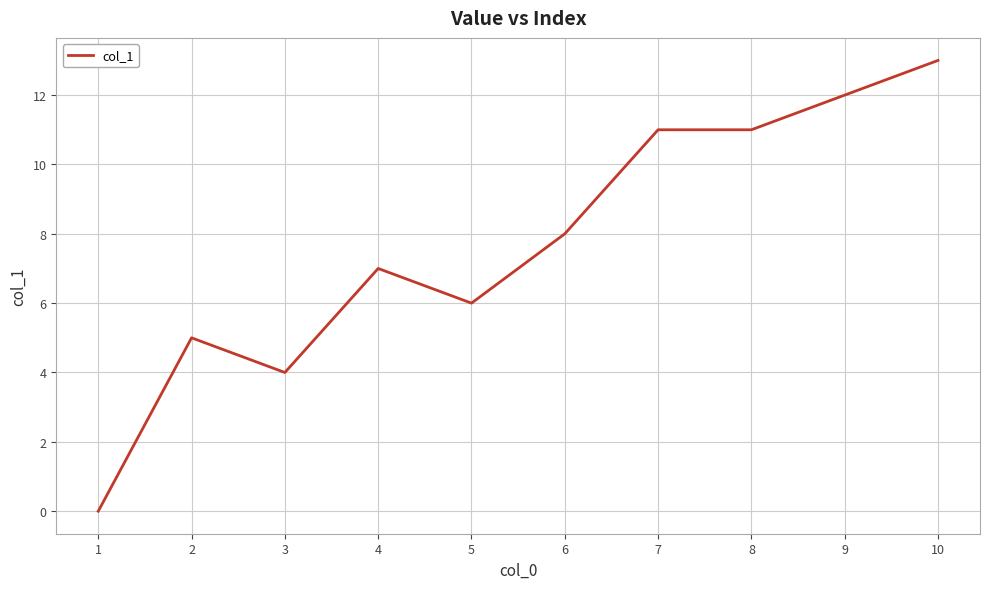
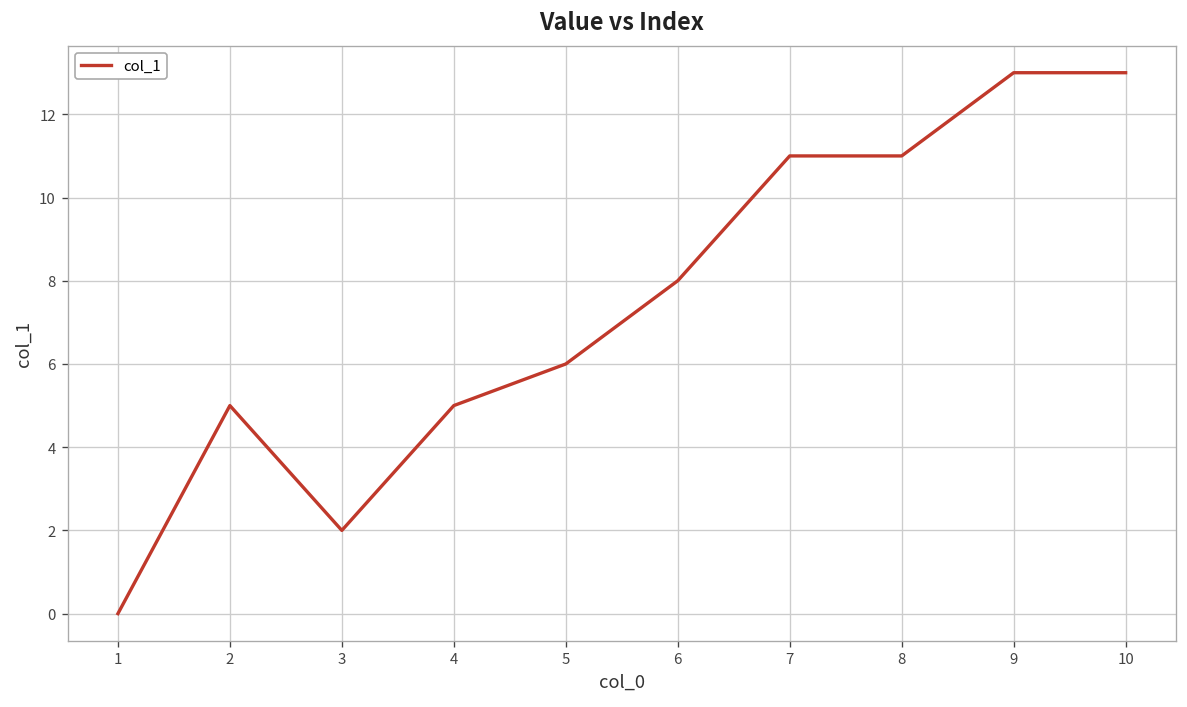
  {
    "1": 0,
    "2": 5,
-   "3": 4,
-   "4": 7,
+   "3": 2,
+   "4": 5,
    "5": 6,
    "6": 8,
    "7": 11,
    "8": 11,
-   "9": 12,
+   "9": 13,
    "10": 13
  }
